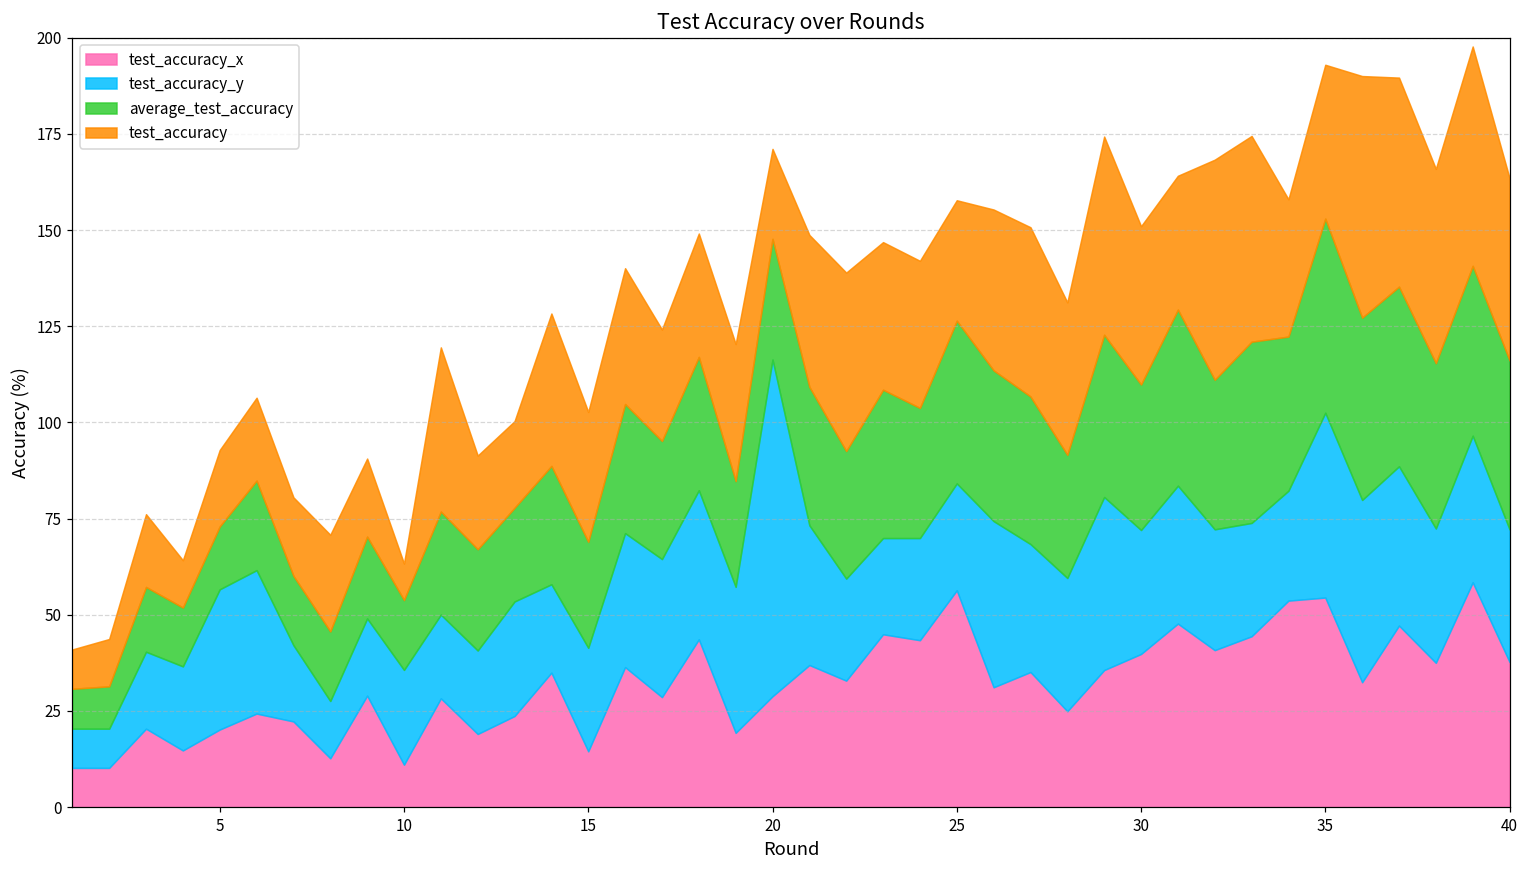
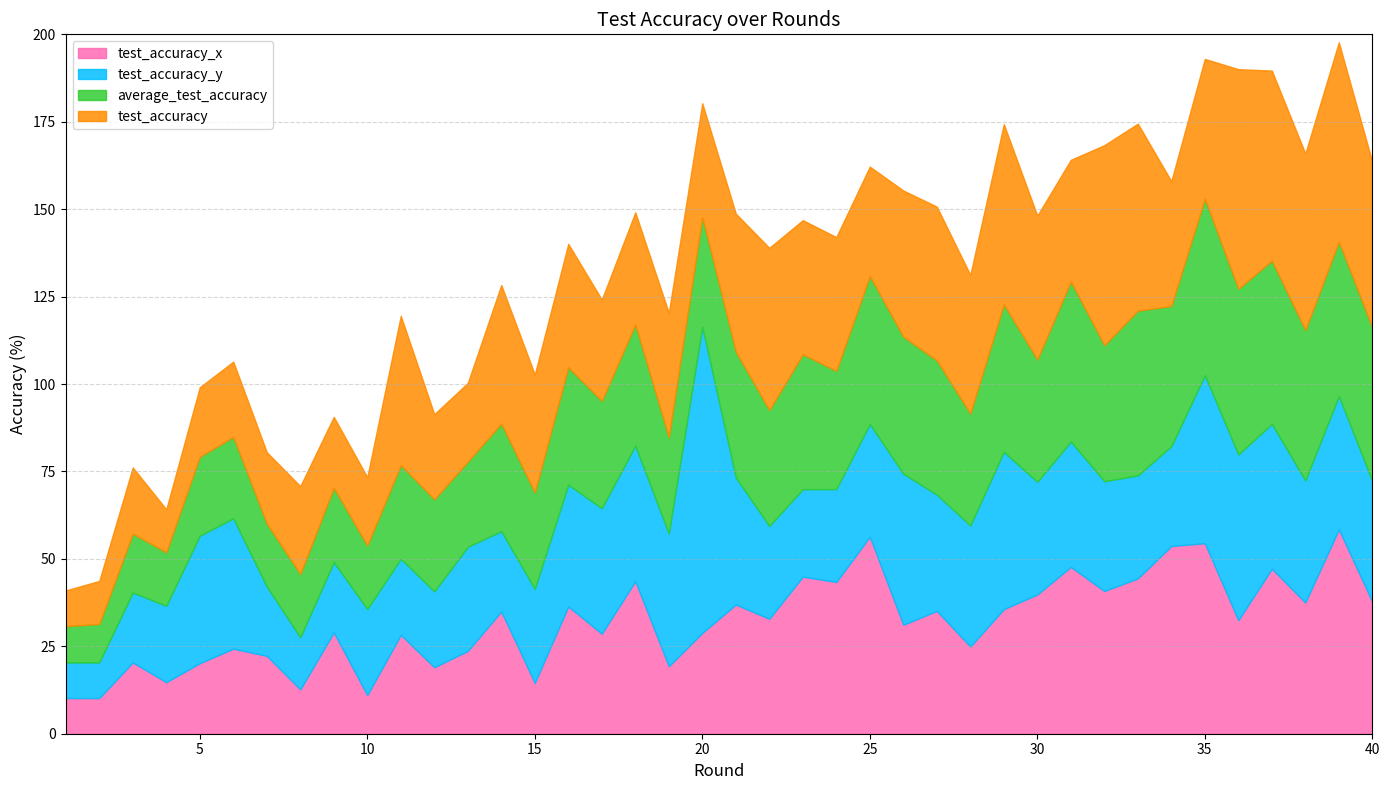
  {
    "test_accuracy_x": {
      "5": 20,
      "10": 11,
      "15": 15,
      "20": 29,
      "25": 56,
      "30": 40,
      "35": 54,
      "40": 38
    },
    "test_accuracy_y": {
      "5": 36,
      "10": 25,
      "15": 27,
      "20": 88,
-     "25": 28,
+     "25": 32,
      "30": 32,
      "35": 48,
      "40": 34
    },
    "average_test_accuracy": {
-     "5": 16,
+     "5": 23,
      "10": 18,
      "15": 28,
      "20": 31,
      "25": 42,
-     "30": 38,
+     "30": 35,
      "35": 50,
      "40": 44
    },
    "test_accuracy": {
      "5": 20,
-     "10": 9,
+     "10": 20,
      "15": 34,
-     "20": 23,
+     "20": 33,
      "25": 31,
      "30": 41,
      "35": 40,
      "40": 47
    }
  }
